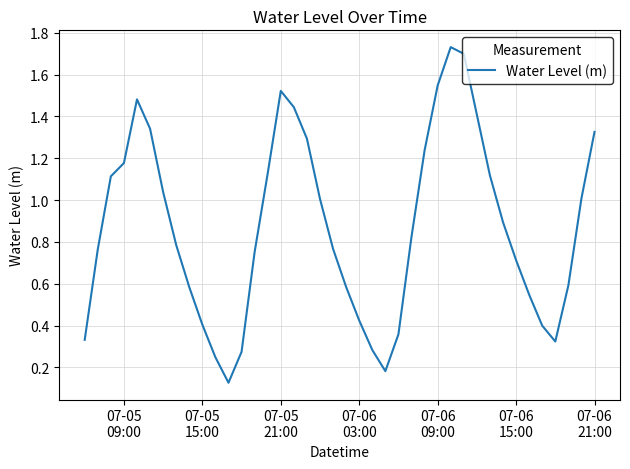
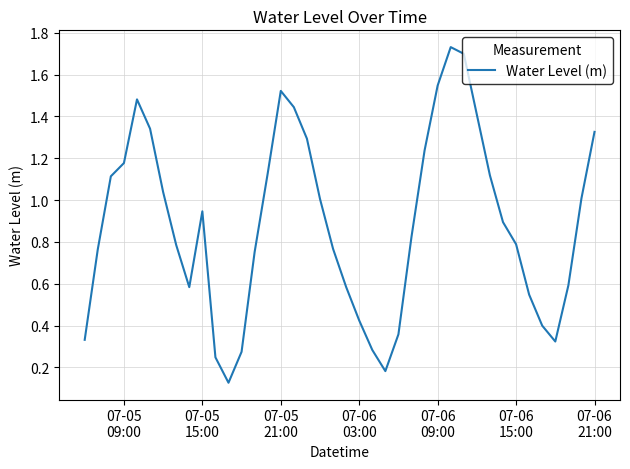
  {
    "07-05 09:00": 1.18,
-   "07-05 15:00": 0.40,
+   "07-05 15:00": 0.95,
    "07-05 21:00": 1.52,
    "07-06 03:00": 0.42,
    "07-06 09:00": 1.55,
-   "07-06 15:00": 0.71,
+   "07-06 15:00": 0.79,
    "07-06 21:00": 1.33
  }
